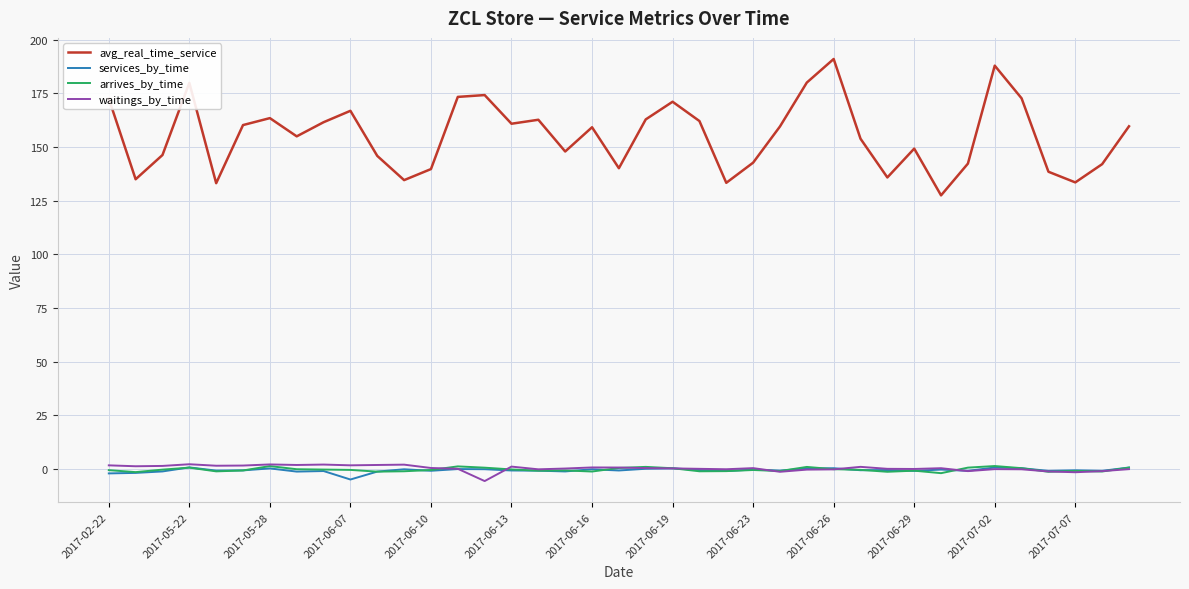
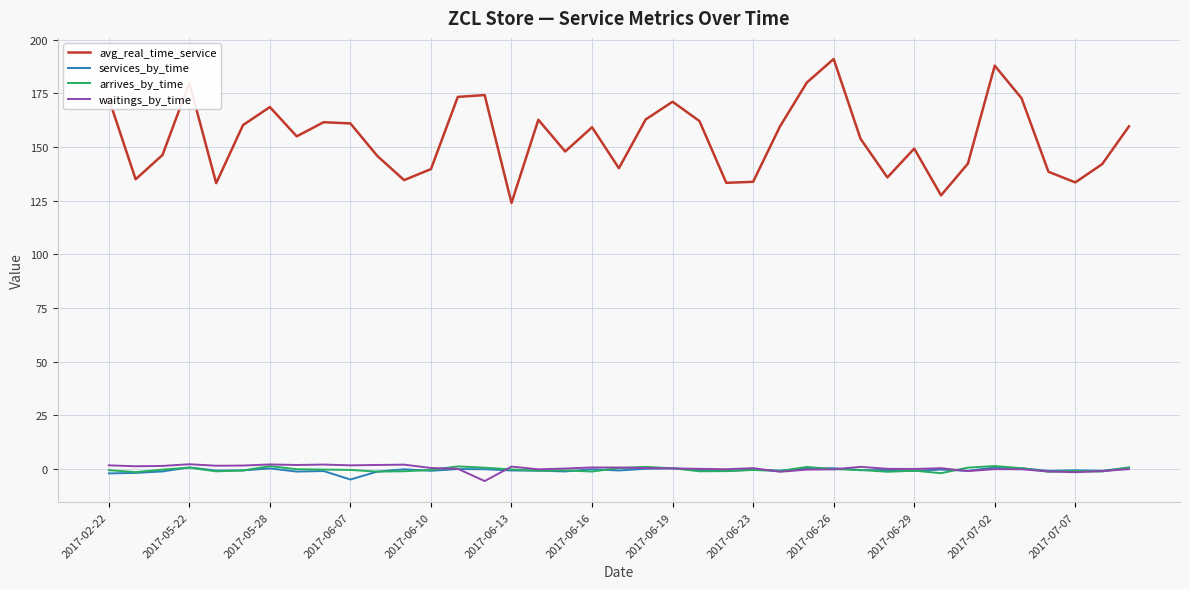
  {
    "avg_real_time_service": {
-     "2017-05-28": 163,
-     "2017-06-07": 167,
+     "2017-05-28": 169,
+     "2017-06-07": 161,
      "2017-06-10": 140,
-     "2017-06-13": 161,
+     "2017-06-13": 124,
      "2017-06-16": 159,
      "2017-06-19": 171,
-     "2017-06-23": 143,
+     "2017-06-23": 134,
      "2017-06-26": 191,
      "2017-06-29": 149,
      "2017-07-02": 188,
      "2017-07-07": 134
    },
    "services_by_time": {
      "2017-02-22": -2,
      "2017-06-07": -5
    },
    "arrives_by_time": {
      "2017-02-22": -1,
      "2017-06-07": 0
    },
    "waitings_by_time": {
      "2017-02-22": 2,
      "2017-05-22": 2,
      "2017-06-07": 2,
      "2017-06-13": 1
    }
  }
